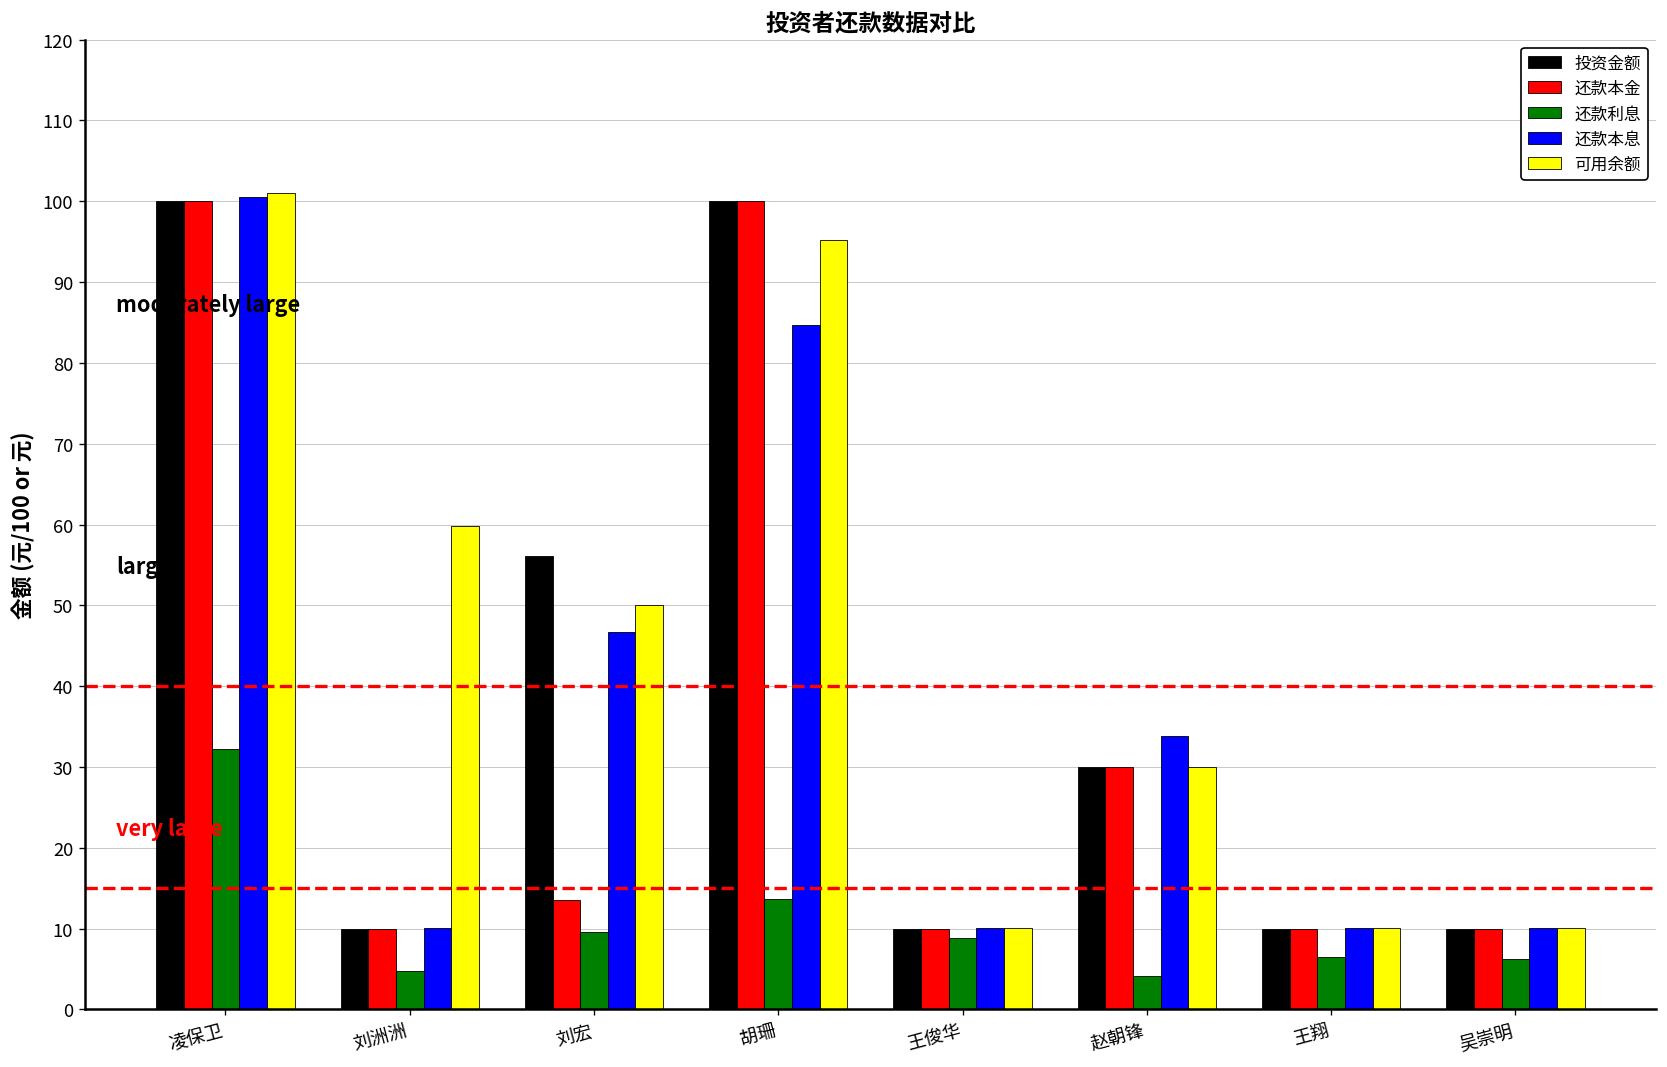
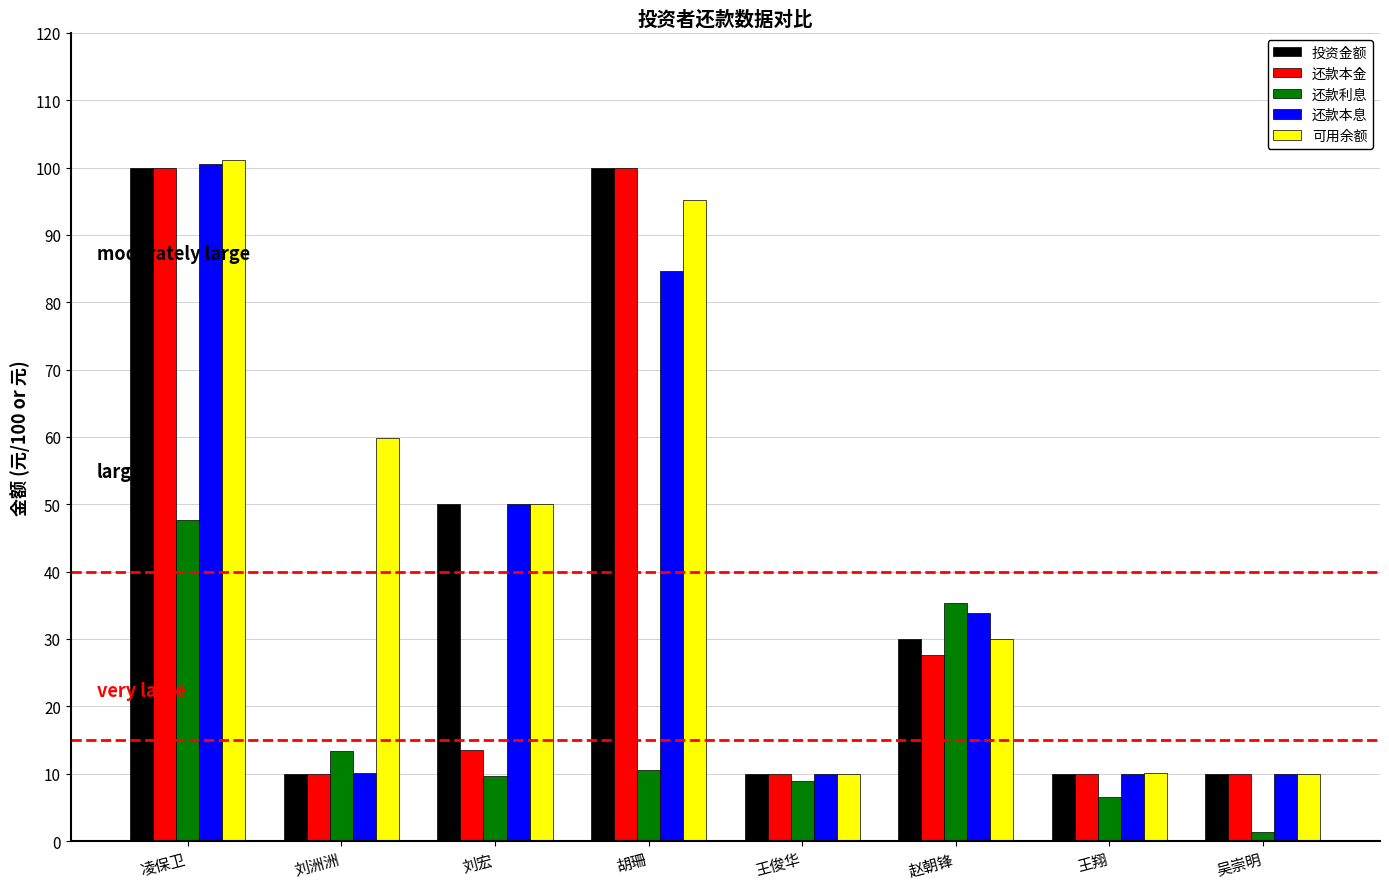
  {
    "投资金额": {
      "凌保卫": 100,
      "刘洲洲": 10,
-     "刘宏": 56,
+     "刘宏": 50,
      "胡珊": 100,
      "王俊华": 10,
      "赵朝锋": 30,
      "王翔": 10,
      "吴崇明": 10
    },
    "还款本金": {
      "凌保卫": 100,
      "刘洲洲": 10,
      "刘宏": 14,
      "胡珊": 100,
      "王俊华": 10,
-     "赵朝锋": 30,
+     "赵朝锋": 28,
      "王翔": 10,
      "吴崇明": 10
    },
    "还款利息": {
-     "凌保卫": 32,
-     "刘洲洲": 5,
+     "凌保卫": 48,
+     "刘洲洲": 13,
      "刘宏": 10,
-     "胡珊": 14,
+     "胡珊": 11,
      "王俊华": 9,
-     "赵朝锋": 4,
+     "赵朝锋": 35,
      "王翔": 7,
-     "吴崇明": 6
+     "吴崇明": 1
    },
    "还款本息": {
      "凌保卫": 100,
      "刘洲洲": 10,
-     "刘宏": 47,
+     "刘宏": 50,
      "胡珊": 85,
      "王俊华": 10,
      "赵朝锋": 34,
      "王翔": 10,
      "吴崇明": 10
    },
    "可用余额": {
      "凌保卫": 101,
      "刘洲洲": 60,
      "刘宏": 50,
      "胡珊": 95,
      "王俊华": 10,
      "赵朝锋": 30,
      "王翔": 10,
      "吴崇明": 10
    }
  }
